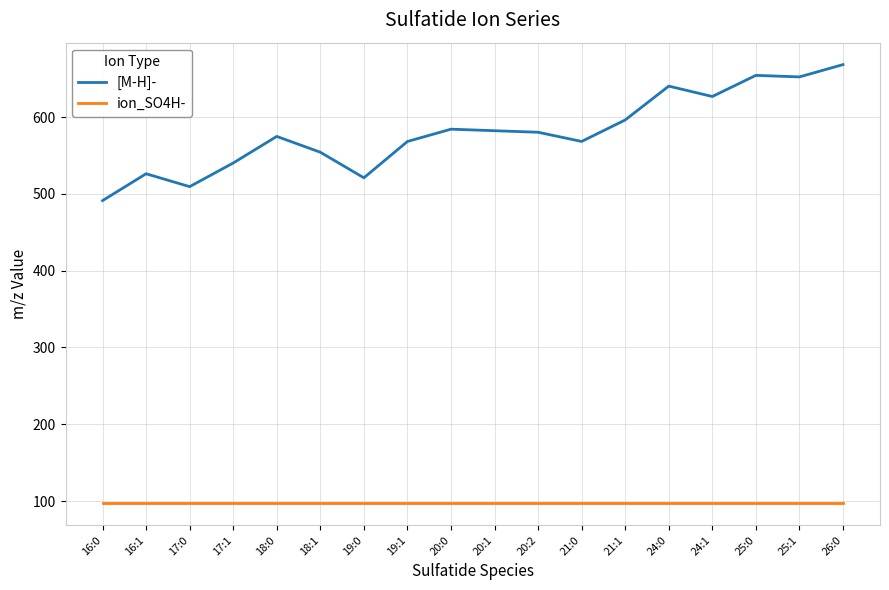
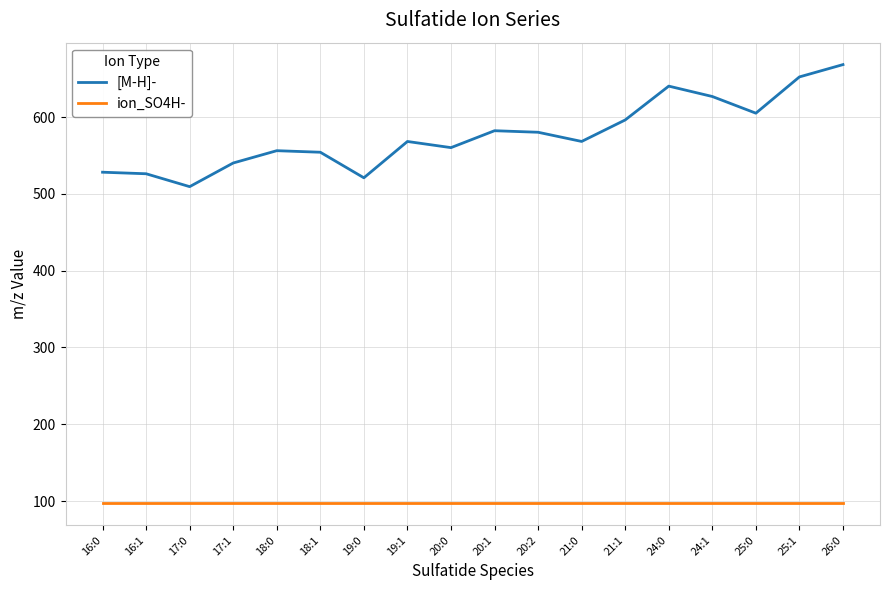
  {
    "[M-H]-": {
-     "16:0": 490,
+     "16:0": 530,
      "16:1": 530,
      "17:0": 510,
      "17:1": 540,
-     "18:0": 570,
+     "18:0": 560,
      "18:1": 550,
      "19:0": 520,
      "19:1": 570,
-     "20:0": 580,
+     "20:0": 560,
      "20:1": 580,
      "20:2": 580,
      "21:0": 570,
      "21:1": 600,
      "24:0": 640,
      "24:1": 630,
-     "25:0": 650,
+     "25:0": 610,
      "25:1": 650,
      "26:0": 670
    },
    "ion_SO4H-": {
      "16:0": 100,
      "16:1": 100,
      "17:0": 100,
      "17:1": 100,
      "18:0": 100,
      "18:1": 100,
      "19:0": 100,
      "19:1": 100,
      "20:0": 100,
      "20:1": 100,
      "20:2": 100,
      "21:0": 100,
      "21:1": 100,
      "24:0": 100,
      "24:1": 100,
      "25:0": 100,
      "25:1": 100,
      "26:0": 100
    }
  }
